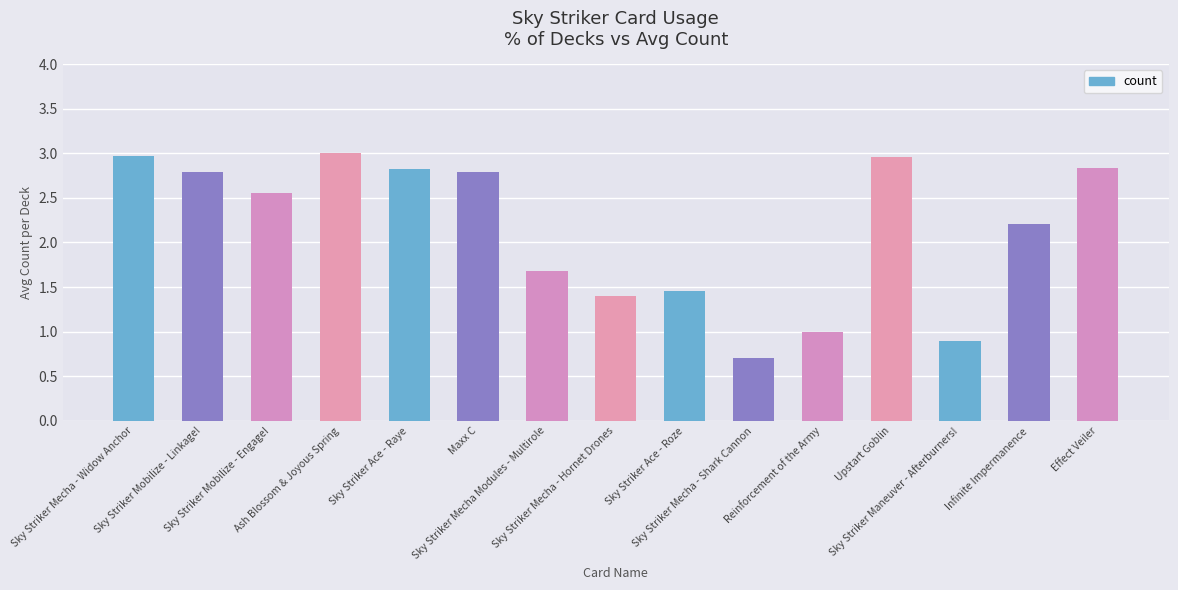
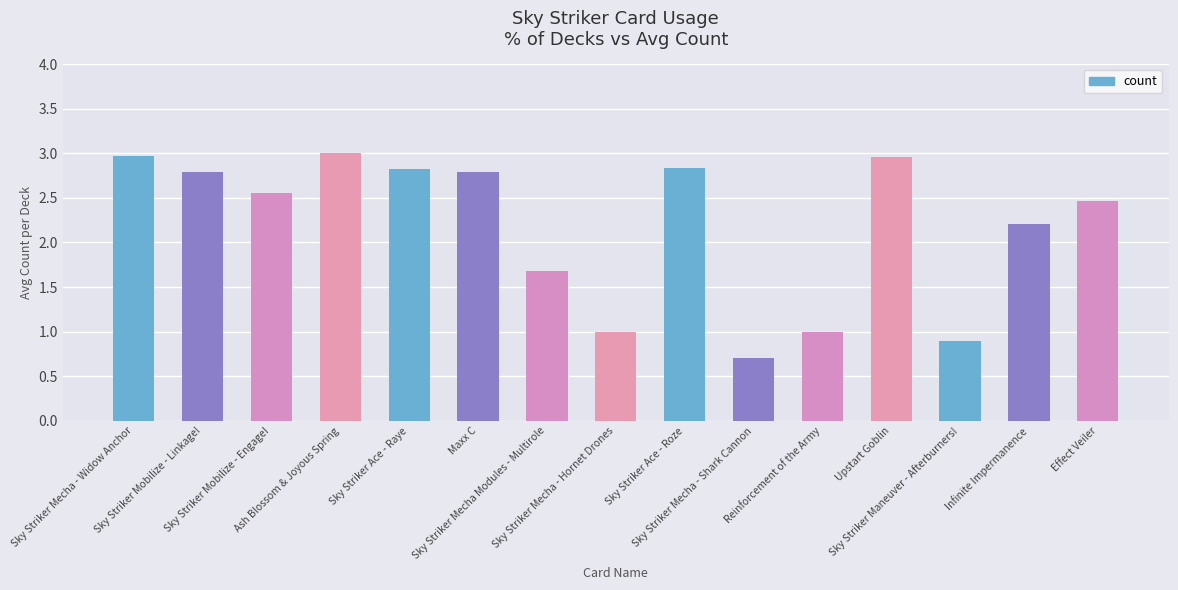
  {
    "Sky Striker Mecha - Widow Anchor": 3.0,
    "Sky Striker Mobilize - Linkage!": 2.8,
    "Sky Striker Mobilize - Engage!": 2.6,
    "Ash Blossom & Joyous Spring": 3.0,
    "Sky Striker Ace - Raye": 2.8,
    "Maxx C": 2.8,
    "Sky Striker Mecha Modules - Multirole": 1.7,
-   "Sky Striker Mecha - Hornet Drones": 1.4,
-   "Sky Striker Ace - Roze": 1.5,
+   "Sky Striker Mecha - Hornet Drones": 1.0,
+   "Sky Striker Ace - Roze": 2.8,
    "Sky Striker Mecha - Shark Cannon": 0.7,
    "Reinforcement of the Army": 1.0,
    "Upstart Goblin": 3.0,
    "Sky Striker Maneuver - Afterburners!": 0.9,
    "Infinite Impermanence": 2.2,
-   "Effect Veiler": 2.8
+   "Effect Veiler": 2.5
  }
